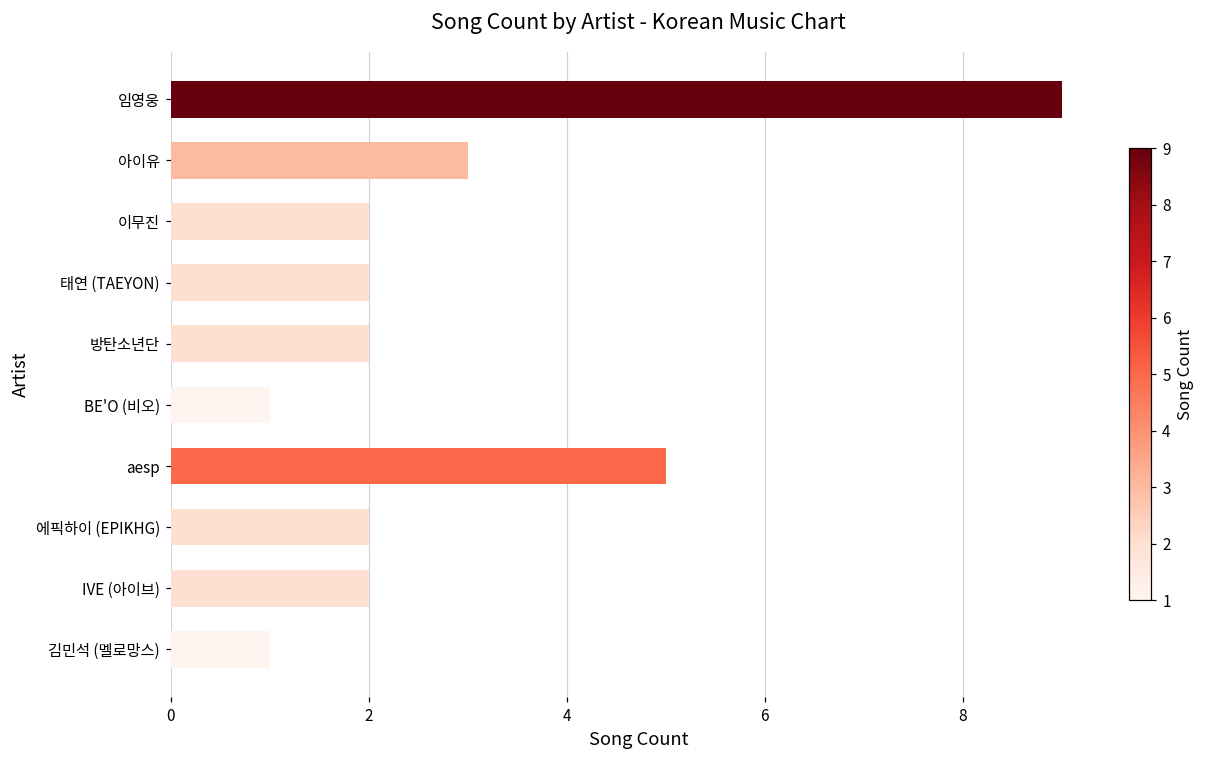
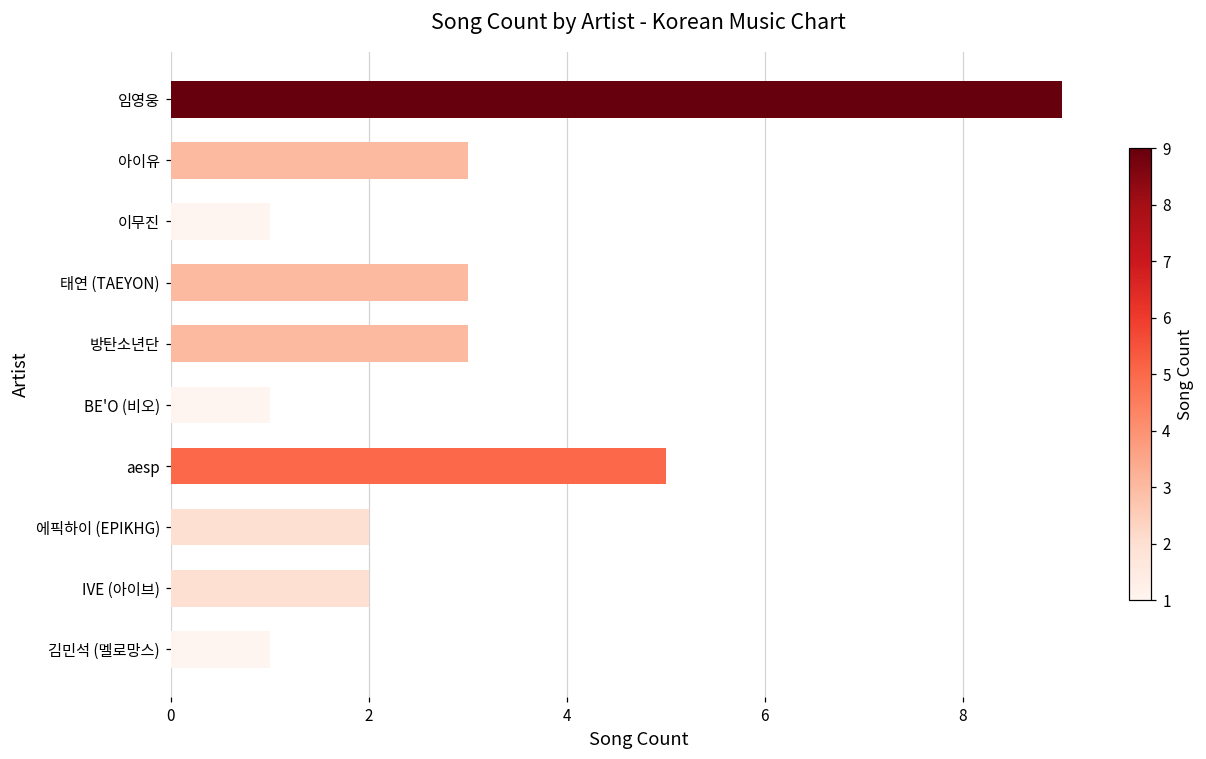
  {
    "임영웅": 9,
    "아이유": 3,
-   "이무진": 2,
-   "태연 (TAEYON)": 2,
-   "방탄소년단": 2,
+   "이무진": 1,
+   "태연 (TAEYON)": 3,
+   "방탄소년단": 3,
    "BE'O (비오)": 1,
    "aesp": 5,
    "에픽하이 (EPIKHG)": 2,
    "IVE (아이브)": 2,
    "김민석 (멜로망스)": 1
  }
